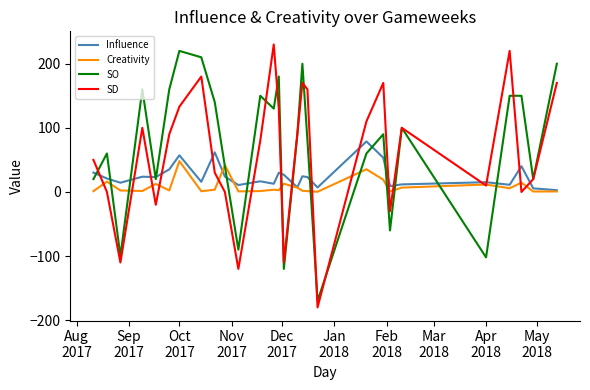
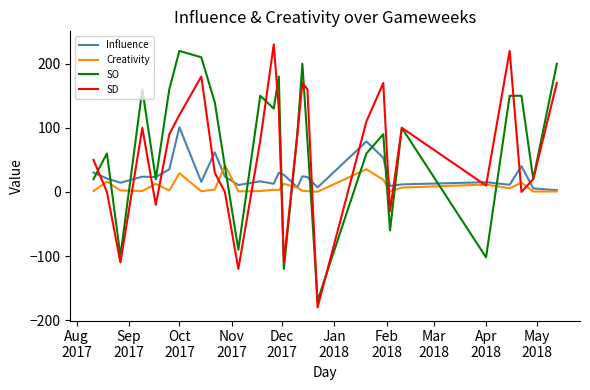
  {
    "Influence": {
-     "Oct 2017": 60
+     "Oct 2017": 100
    },
    "Creativity": {
-     "Oct 2017": 50
+     "Oct 2017": 30
    },
    "SO": {
      "Oct 2017": 220,
      "Apr 2018": -100
    },
    "SD": {
-     "Oct 2017": 130
+     "Oct 2017": 120
    }
  }
